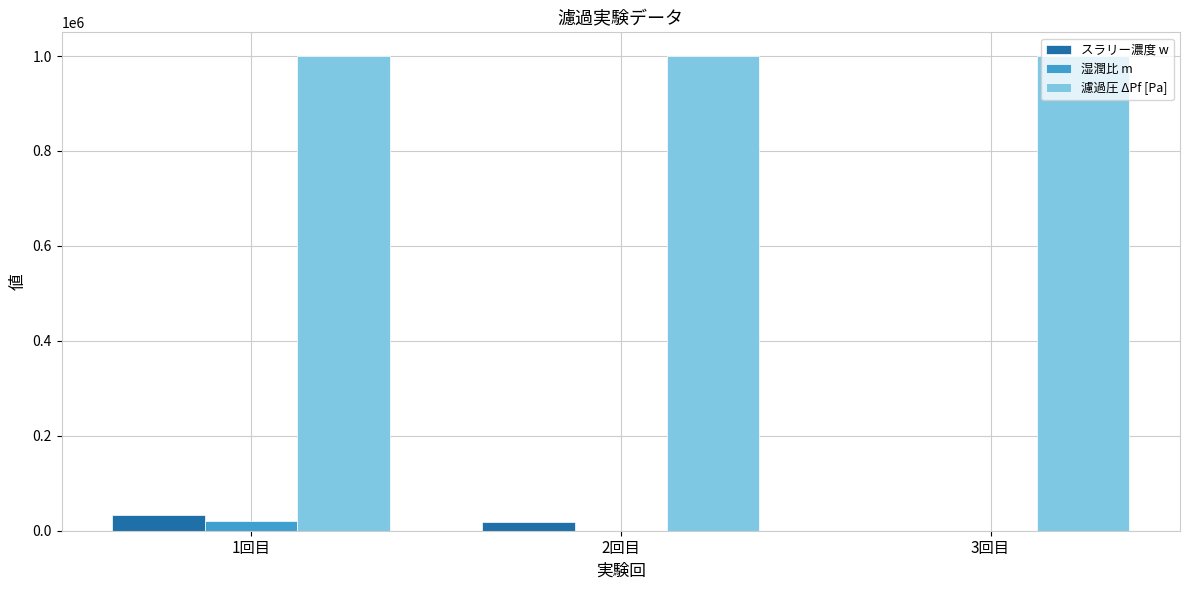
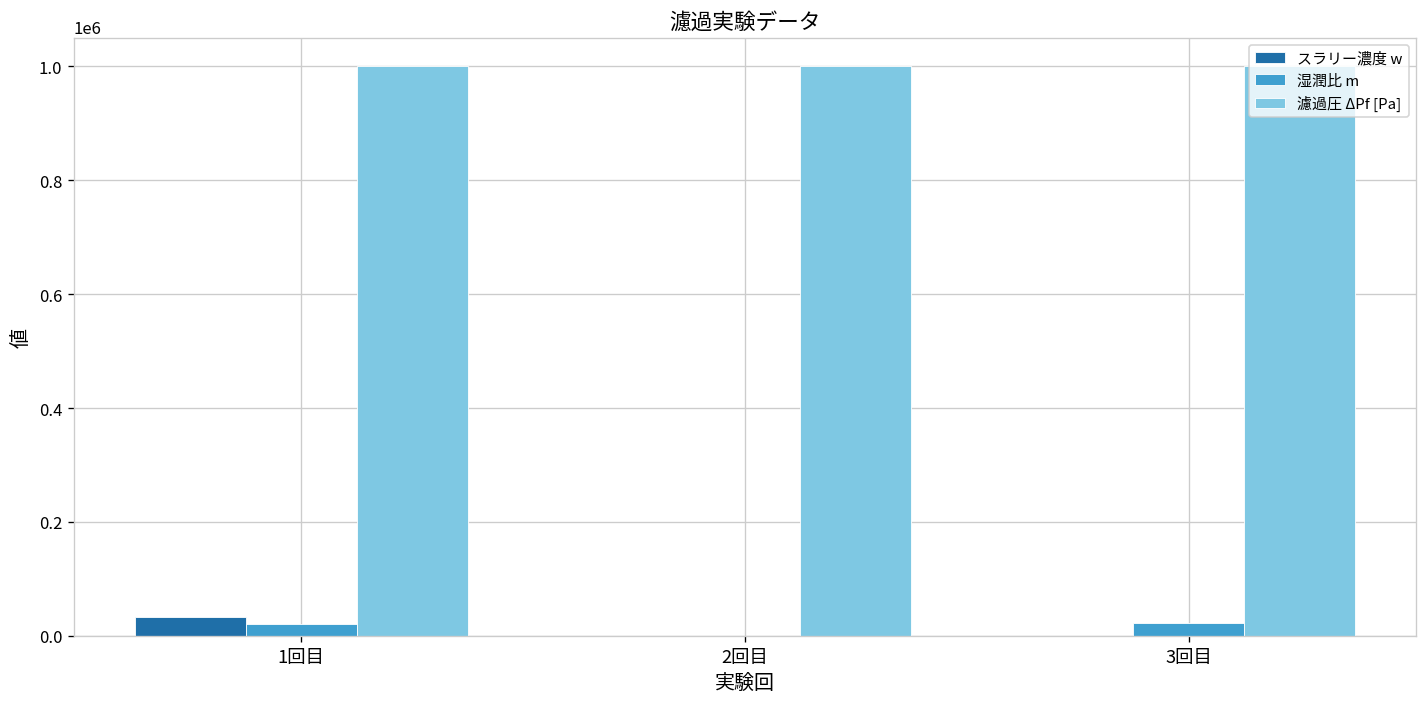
  {
    "スラリー濃度 w": {
      "1回目": 30000,
-     "2回目": 20000
+     "2回目": 0
    },
    "湿潤比 m": {
      "1回目": 20000,
-     "3回目": 0
+     "3回目": 20000
    },
    "濾過圧 ΔPf [Pa]": {
      "1回目": 1000000,
      "2回目": 1000000
    }
  }
